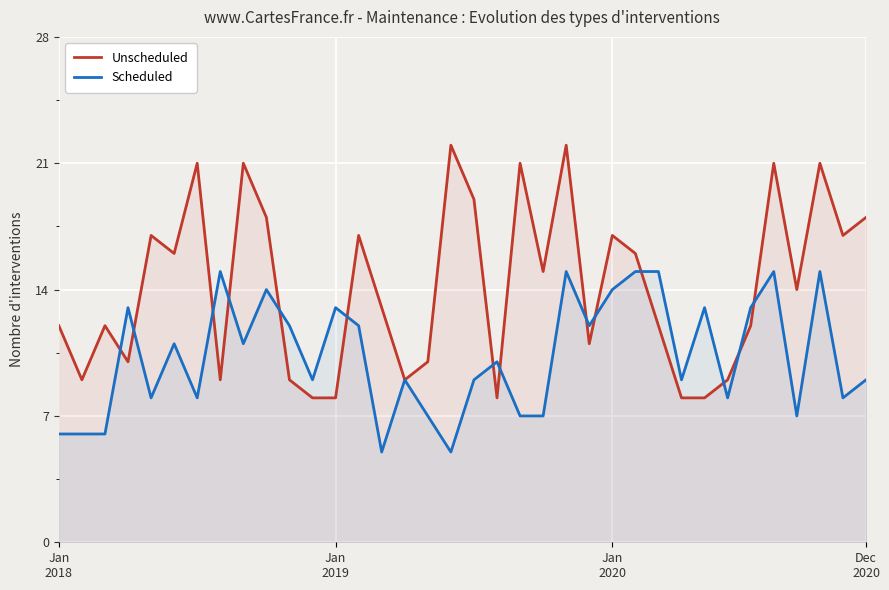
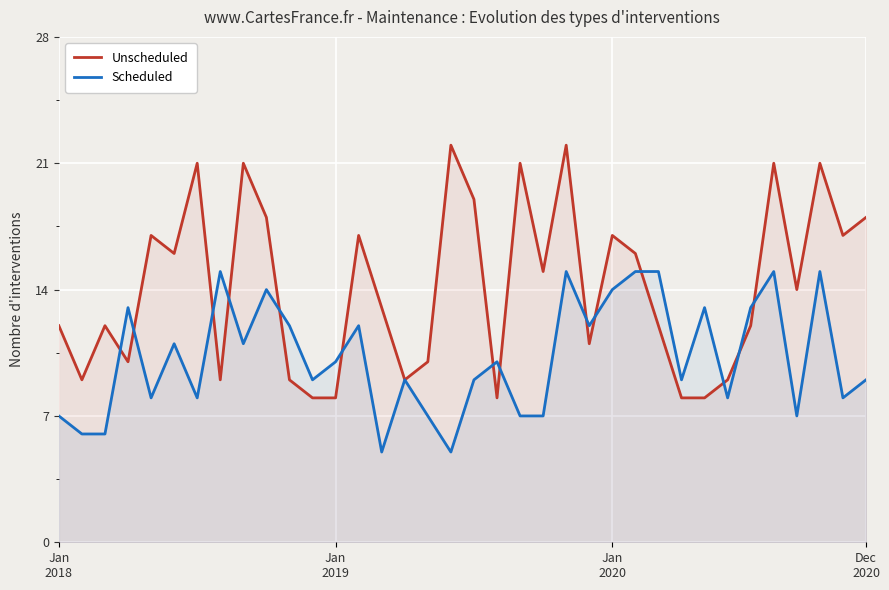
  {
    "Unscheduled": {
      "Jan 2018": 12,
      "Jan 2019": 8,
      "Jan 2020": 17,
      "Dec 2020": 18
    },
    "Scheduled": {
-     "Jan 2018": 6,
-     "Jan 2019": 13,
+     "Jan 2018": 7,
+     "Jan 2019": 10,
      "Jan 2020": 14,
      "Dec 2020": 9
    }
  }
